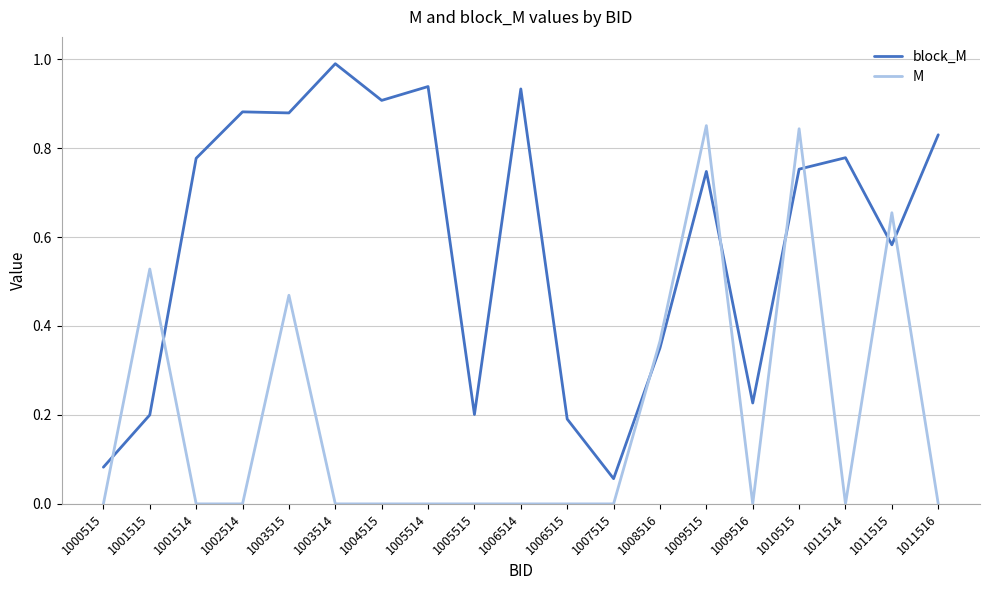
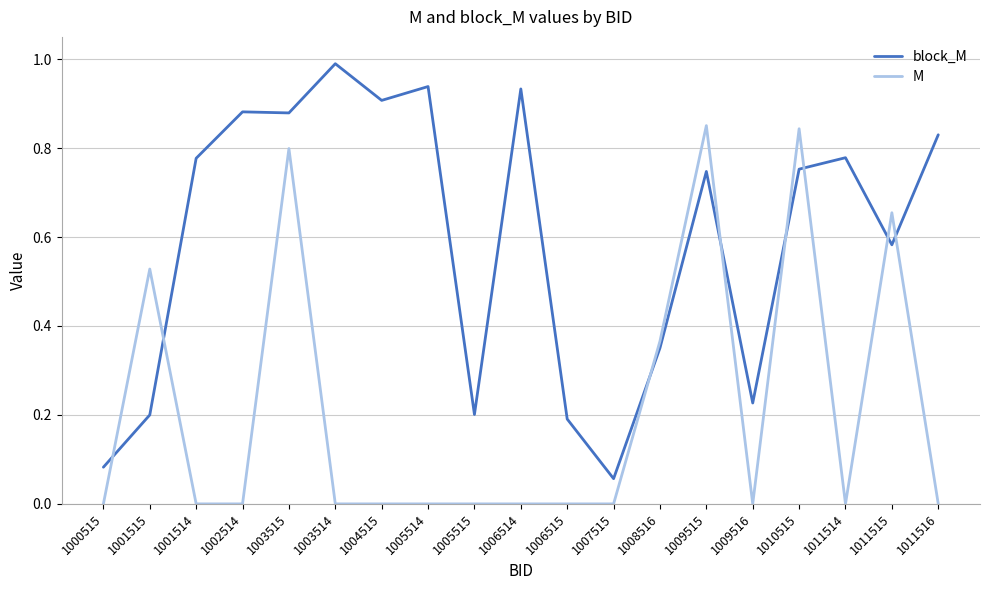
  {
    "block_M": {
      "1000515": 0.08,
      "1001515": 0.20,
      "1001514": 0.78,
      "1002514": 0.88,
      "1003515": 0.88,
      "1003514": 0.99,
      "1004515": 0.91,
      "1005514": 0.94,
      "1005515": 0.20,
      "1006514": 0.93,
      "1006515": 0.19,
      "1007515": 0.06,
      "1008516": 0.35,
      "1009515": 0.75,
      "1009516": 0.23,
      "1010515": 0.75,
      "1011514": 0.78,
      "1011515": 0.58,
      "1011516": 0.83
    },
    "M": {
      "1000515": 0.00,
      "1001515": 0.53,
      "1001514": 0.00,
      "1002514": 0.00,
-     "1003515": 0.47,
+     "1003515": 0.80,
      "1003514": 0.00,
      "1004515": 0.00,
      "1005514": 0.00,
      "1005515": 0.00,
      "1006514": 0.00,
      "1006515": 0.00,
      "1007515": 0.00,
      "1008516": 0.37,
      "1009515": 0.85,
      "1009516": 0.00,
      "1010515": 0.84,
      "1011514": 0.00,
      "1011515": 0.65,
      "1011516": 0.00
    }
  }
